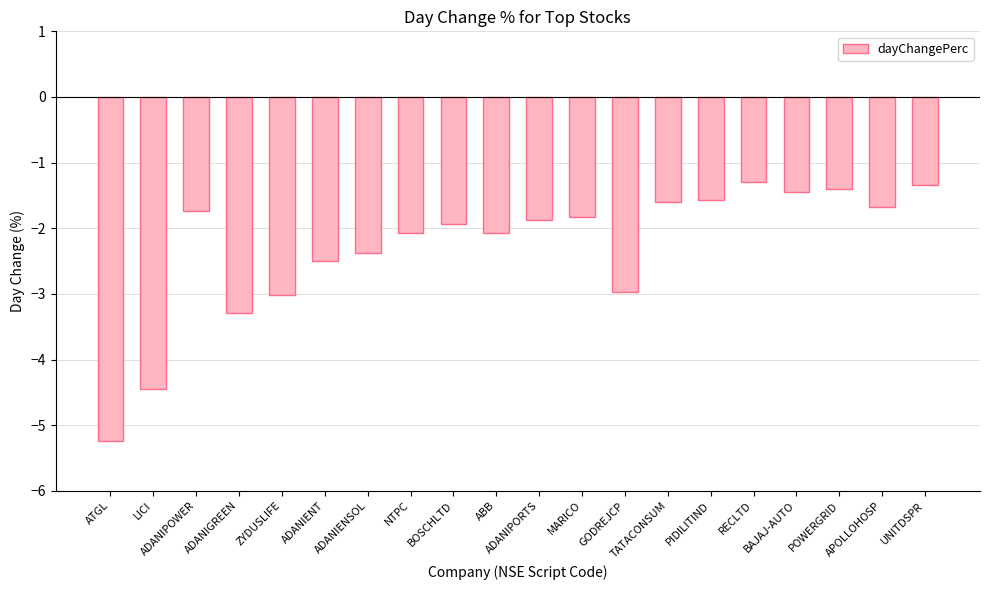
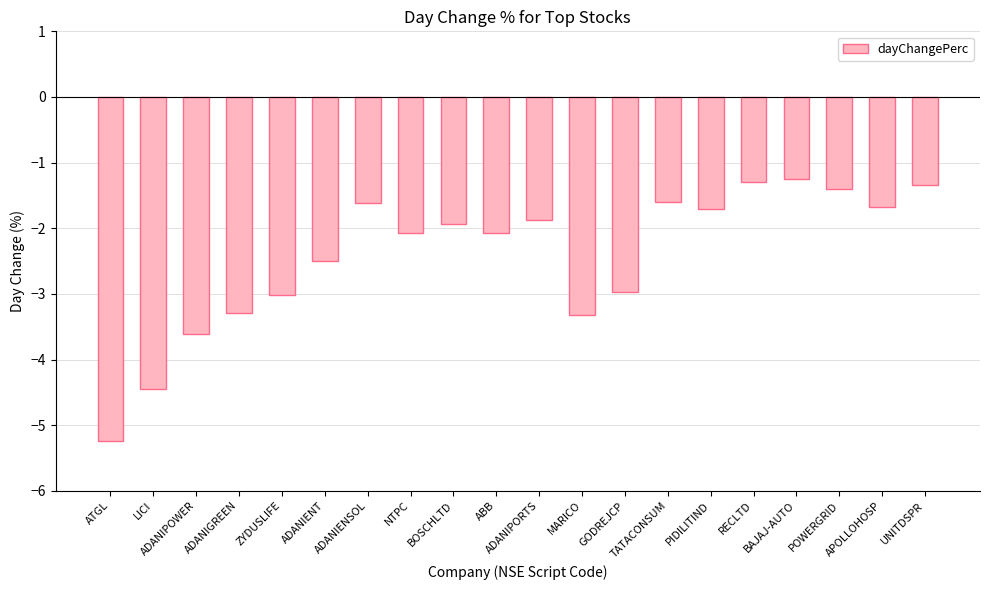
  {
    "ATGL": -5.2,
    "LICI": -4.5,
-   "ADANIPOWER": -1.7,
+   "ADANIPOWER": -3.6,
    "ADANIGREEN": -3.3,
    "ZYDUSLIFE": -3.0,
    "ADANIENT": -2.5,
-   "ADANIENSOL": -2.4,
+   "ADANIENSOL": -1.6,
    "NTPC": -2.1,
    "BOSCHLTD": -1.9,
    "ABB": -2.1,
    "ADANIPORTS": -1.9,
-   "MARICO": -1.8,
+   "MARICO": -3.3,
    "GODREJCP": -3.0,
    "TATACONSUM": -1.6,
-   "PIDILITIND": -1.6,
+   "PIDILITIND": -1.7,
    "RECLTD": -1.3,
-   "BAJAJ-AUTO": -1.4,
+   "BAJAJ-AUTO": -1.2,
    "POWERGRID": -1.4,
    "APOLLOHOSP": -1.7,
    "UNITDSPR": -1.3
  }
